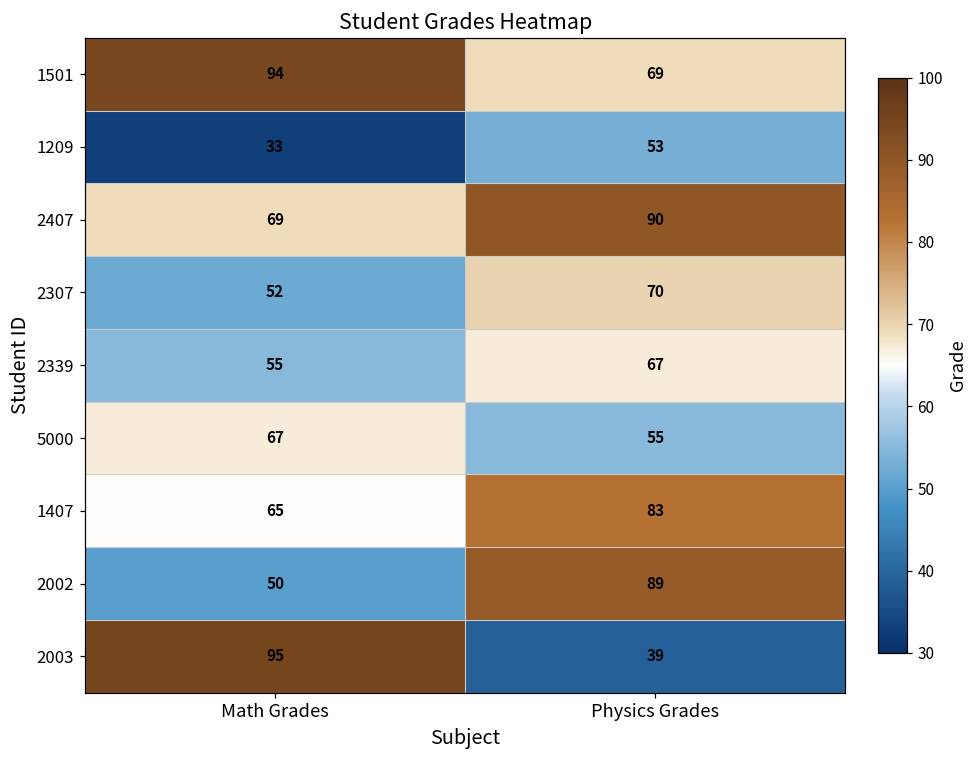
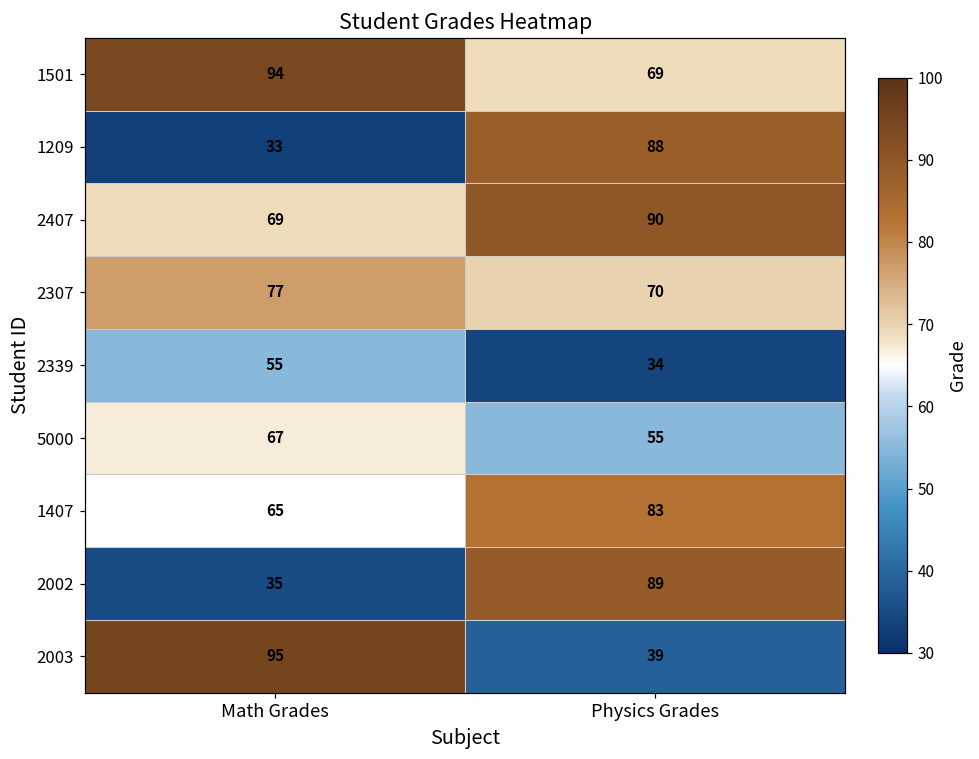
  {
    "1501": {
      "Math Grades": 94,
      "Physics Grades": 69
    },
    "1209": {
      "Math Grades": 33,
-     "Physics Grades": 53
+     "Physics Grades": 88
    },
    "2407": {
      "Math Grades": 69,
      "Physics Grades": 90
    },
    "2307": {
-     "Math Grades": 52,
+     "Math Grades": 77,
      "Physics Grades": 70
    },
    "2339": {
      "Math Grades": 55,
-     "Physics Grades": 67
+     "Physics Grades": 34
    },
    "5000": {
      "Math Grades": 67,
      "Physics Grades": 55
    },
    "1407": {
      "Math Grades": 65,
      "Physics Grades": 83
    },
    "2002": {
-     "Math Grades": 50,
+     "Math Grades": 35,
      "Physics Grades": 89
    },
    "2003": {
      "Math Grades": 95,
      "Physics Grades": 39
    }
  }
